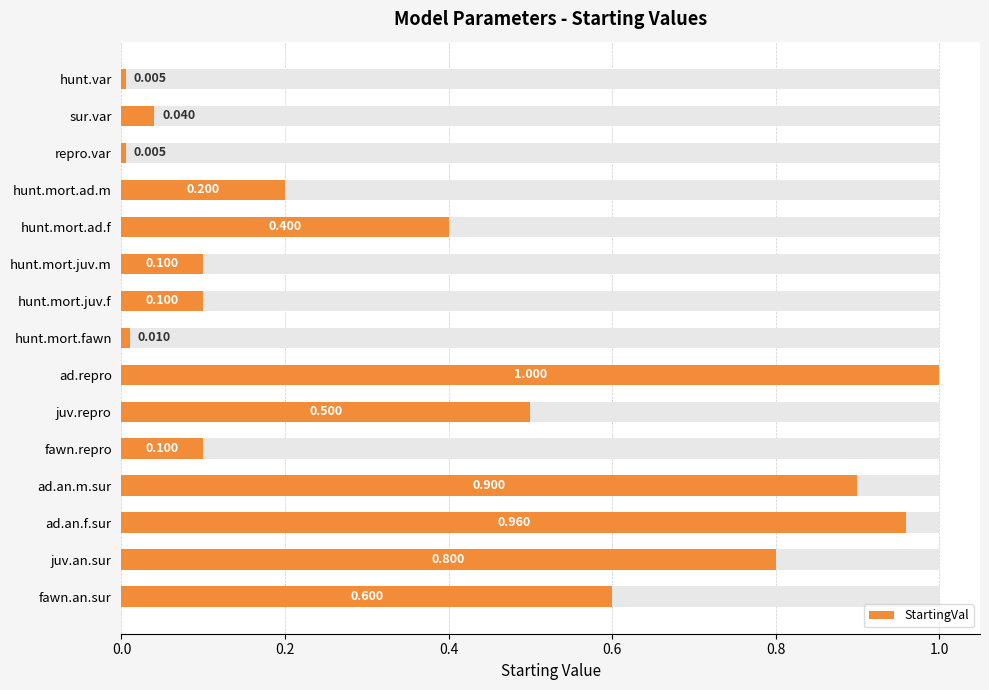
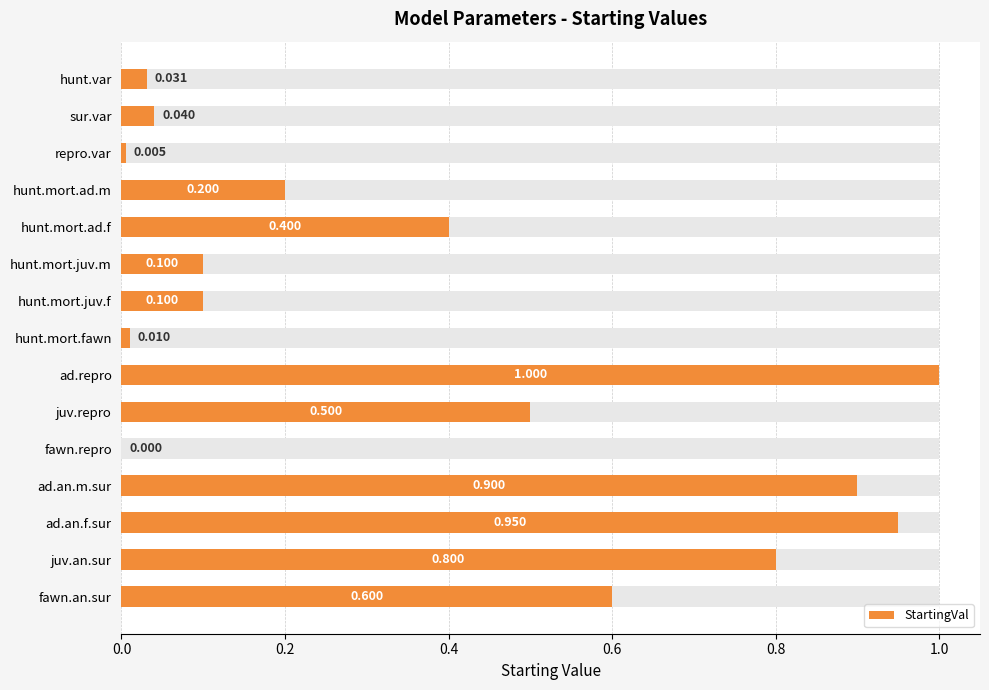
  {
    "StartingVal": {
-     "hunt.var": 0.005,
+     "hunt.var": 0.031,
      "ad.repro": 1.000,
-     "fawn.repro": 0.100,
-     "ad.an.f.sur": 0.960
+     "fawn.repro": 0.000,
+     "ad.an.f.sur": 0.950
    }
  }
